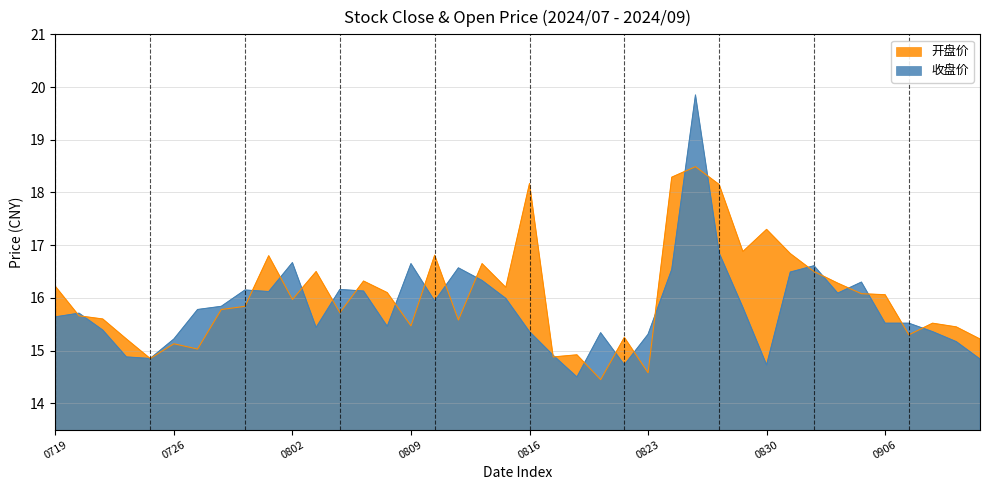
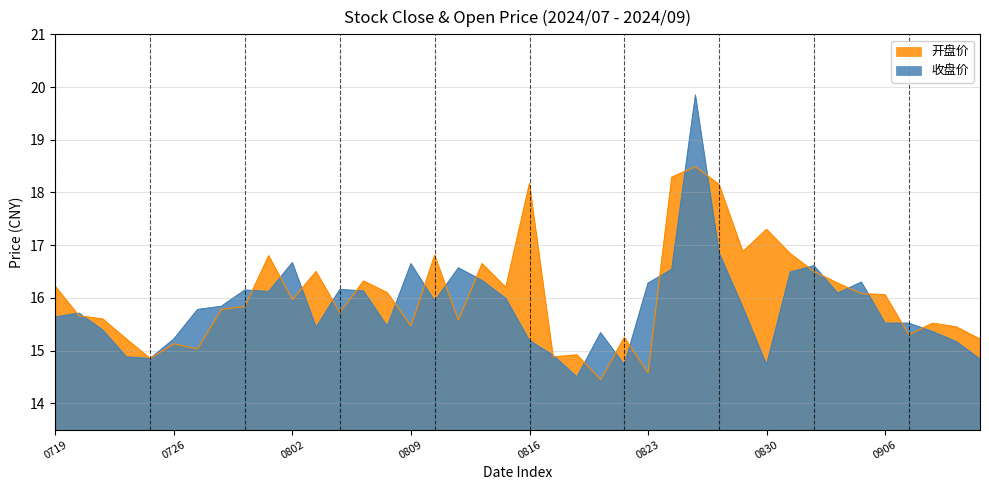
  {
    "开盘价": {
      "0719": 16.2,
      "0726": 15.1,
      "0802": 16.0,
      "0809": 15.5,
      "0816": 18.2,
      "0823": 14.6,
      "0830": 17.3,
      "0906": 16.1
    },
    "收盘价": {
      "0719": 15.6,
      "0726": 15.2,
      "0802": 16.7,
      "0809": 16.7,
-     "0816": 15.4,
-     "0823": 15.3,
+     "0816": 15.2,
+     "0823": 16.3,
      "0830": 14.7,
      "0906": 15.5
    }
  }
